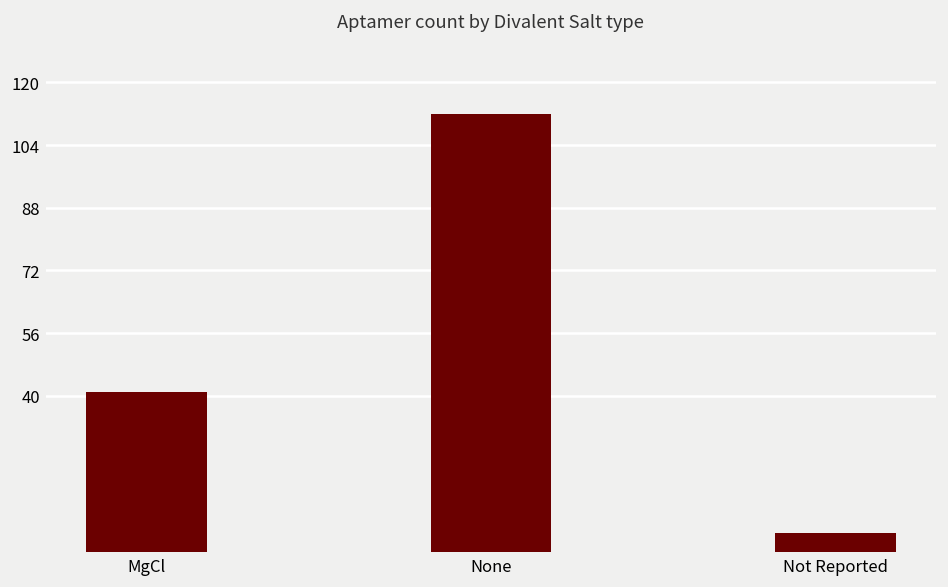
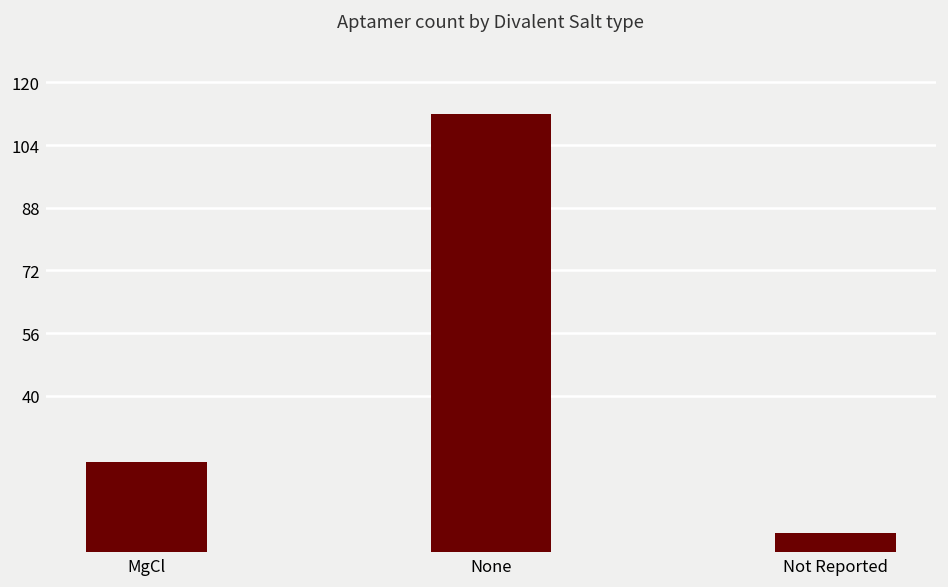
  {
-   "MgCl": 41,
+   "MgCl": 23,
    "None": 112,
    "Not Reported": 5
  }
